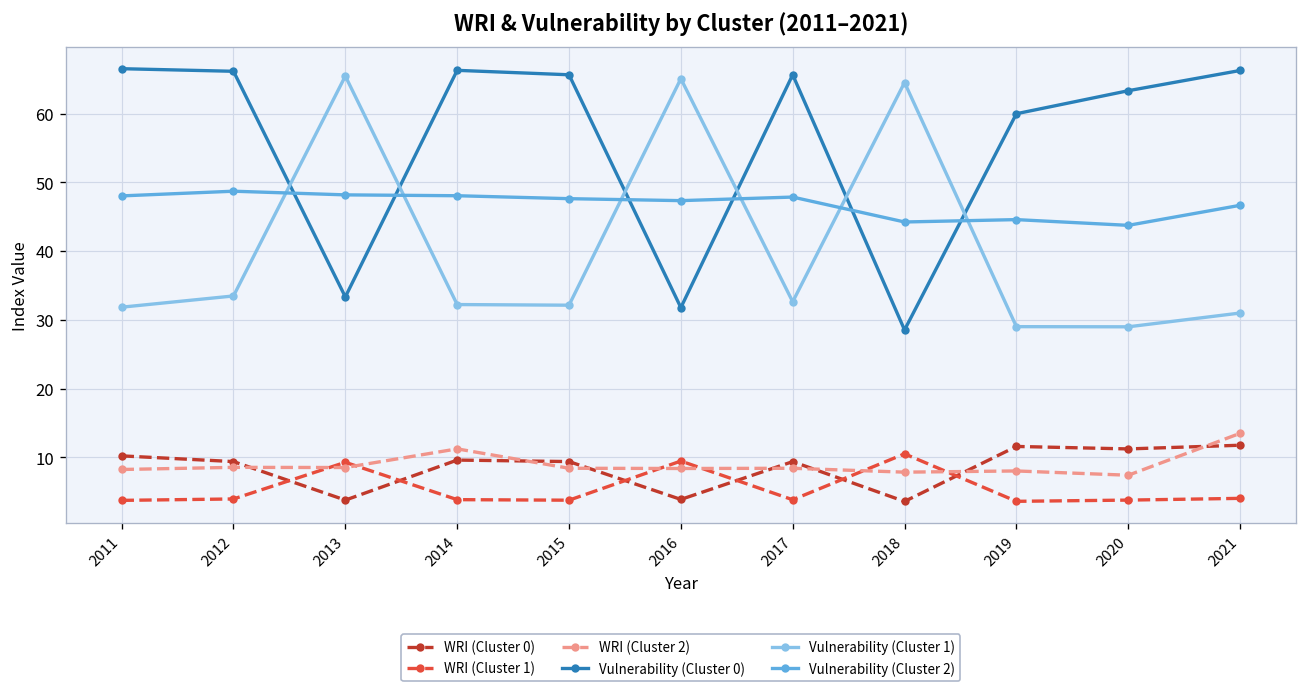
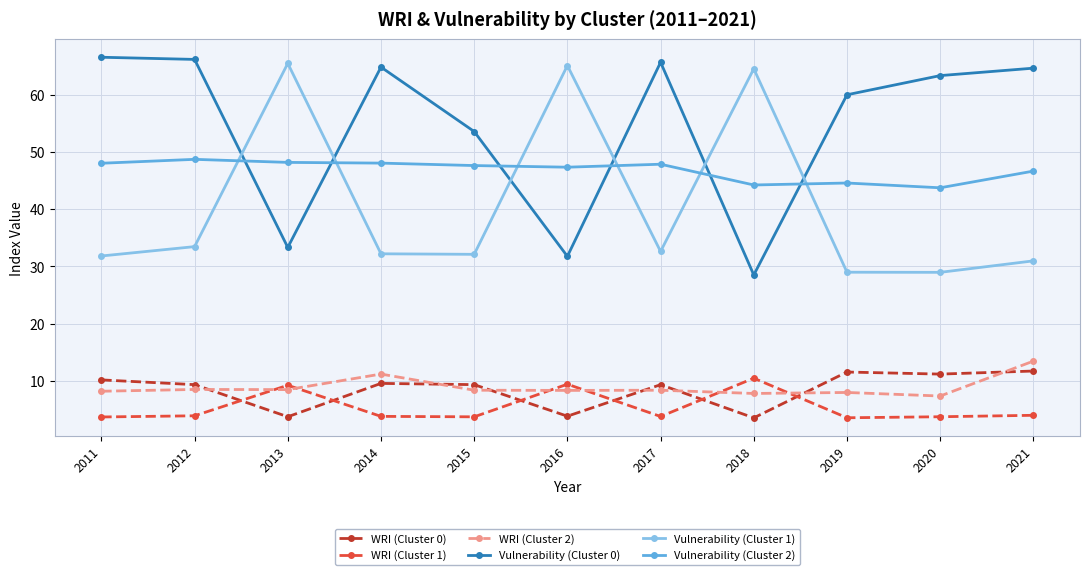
  {
    "WRI (Cluster 2)": {
      "2011": 8,
      "2012": 9,
      "2013": 9,
      "2014": 11,
      "2015": 8,
      "2016": 8,
      "2017": 8,
      "2018": 8,
      "2019": 8,
      "2020": 7,
      "2021": 13
    },
    "Vulnerability (Cluster 0)": {
      "2011": 67,
      "2012": 66,
      "2013": 33,
-     "2014": 66,
-     "2015": 66,
+     "2014": 65,
+     "2015": 54,
      "2016": 32,
      "2017": 66,
      "2018": 29,
      "2019": 60,
      "2020": 63,
-     "2021": 66
+     "2021": 65
    }
  }
